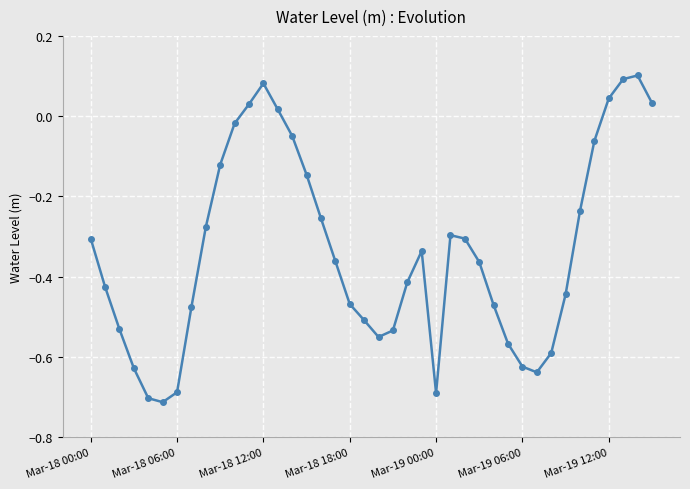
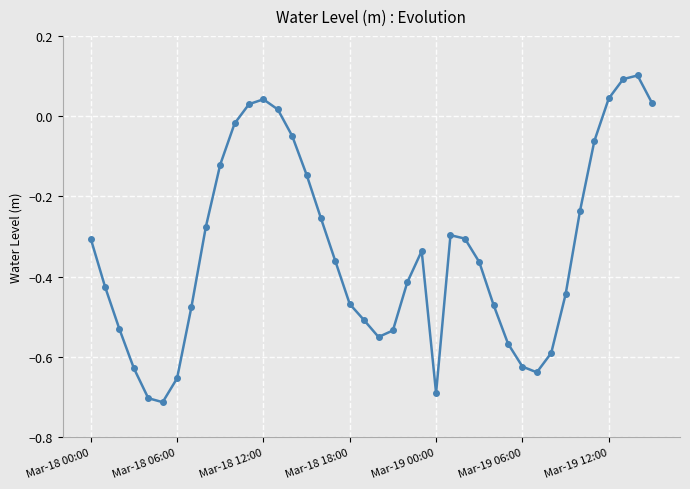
  {
    "Mar-18 00:00": -0.30,
-   "Mar-18 06:00": -0.69,
-   "Mar-18 12:00": 0.08,
+   "Mar-18 06:00": -0.65,
+   "Mar-18 12:00": 0.04,
    "Mar-18 18:00": -0.47,
    "Mar-19 00:00": -0.69,
    "Mar-19 06:00": -0.62,
    "Mar-19 12:00": 0.04
  }
